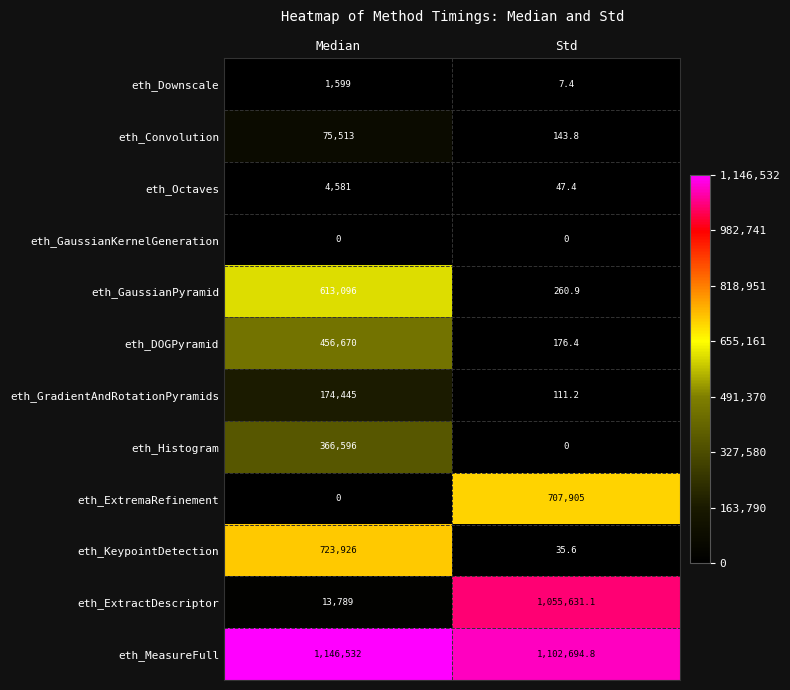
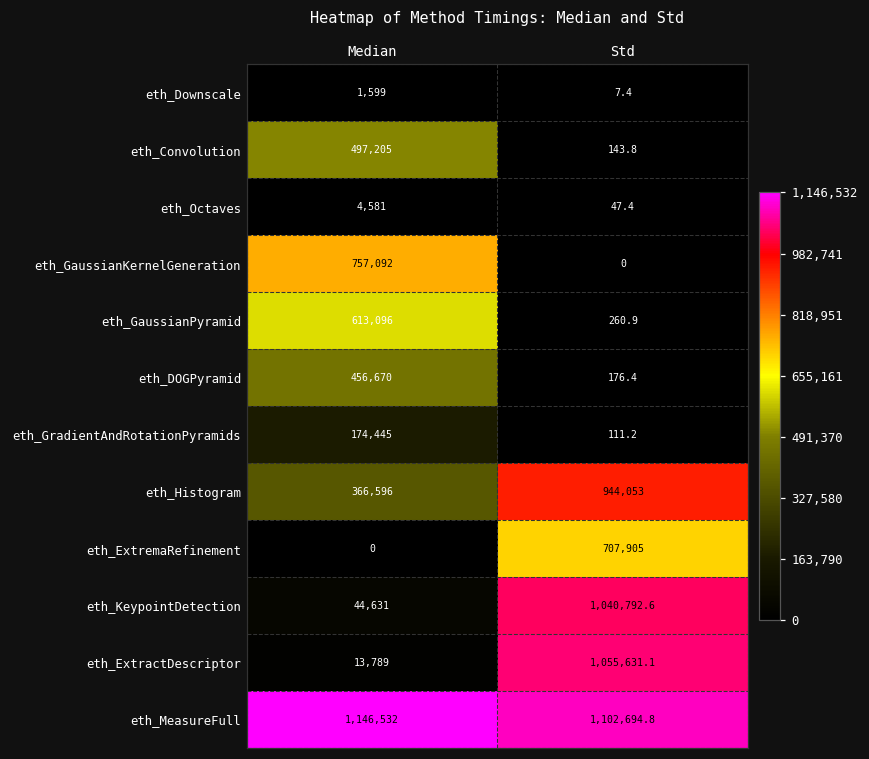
  {
    "eth_Downscale": {
      "Median": "1,599",
      "Std": "7.4"
    },
    "eth_Convolution": {
-     "Median": "75,513",
+     "Median": "497,205",
      "Std": "143.8"
    },
    "eth_Octaves": {
      "Median": "4,581",
      "Std": "47.4"
    },
    "eth_GaussianKernelGeneration": {
-     "Median": "0",
+     "Median": "757,092",
      "Std": "0"
    },
    "eth_GaussianPyramid": {
      "Median": "613,096",
      "Std": "260.9"
    },
    "eth_DOGPyramid": {
      "Median": "456,670",
      "Std": "176.4"
    },
    "eth_GradientAndRotationPyramids": {
      "Median": "174,445",
      "Std": "111.2"
    },
    "eth_Histogram": {
      "Median": "366,596",
-     "Std": "0"
+     "Std": "944,053"
    },
    "eth_ExtremaRefinement": {
      "Median": "0",
      "Std": "707,905"
    },
    "eth_KeypointDetection": {
-     "Median": "723,926",
-     "Std": "35.6"
+     "Median": "44,631",
+     "Std": "1,040,792.6"
    },
    "eth_ExtractDescriptor": {
      "Median": "13,789",
      "Std": "1,055,631.1"
    },
    "eth_MeasureFull": {
      "Median": "1,146,532",
      "Std": "1,102,694.8"
    }
  }
